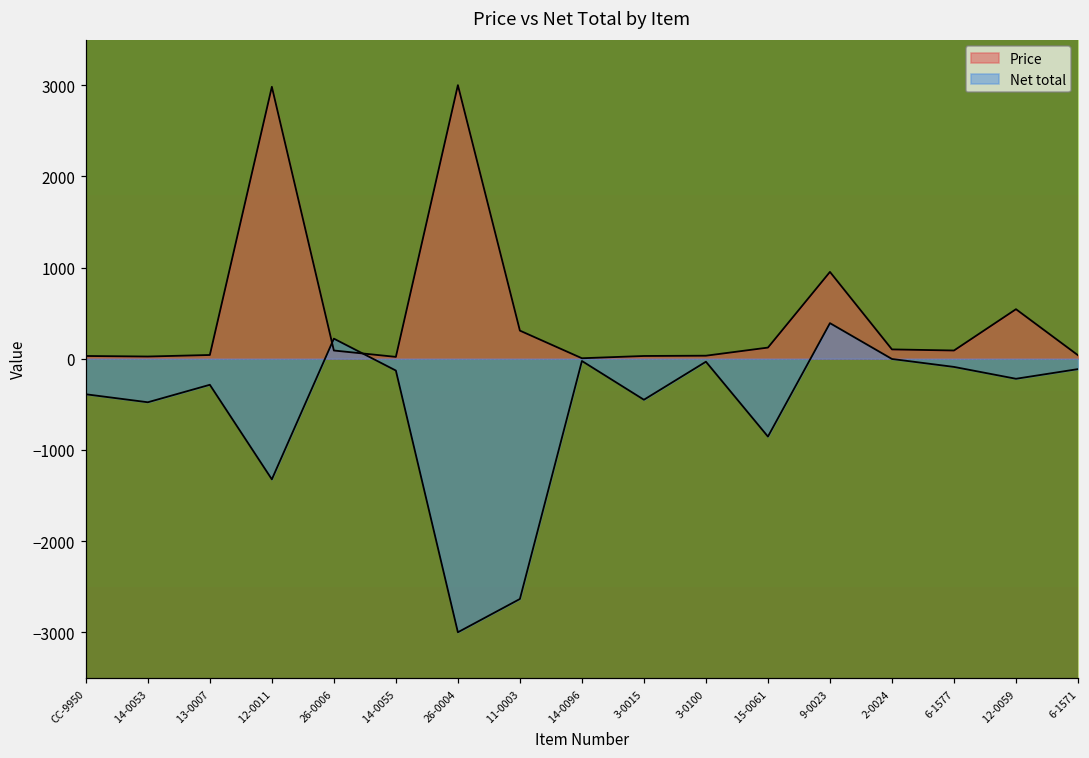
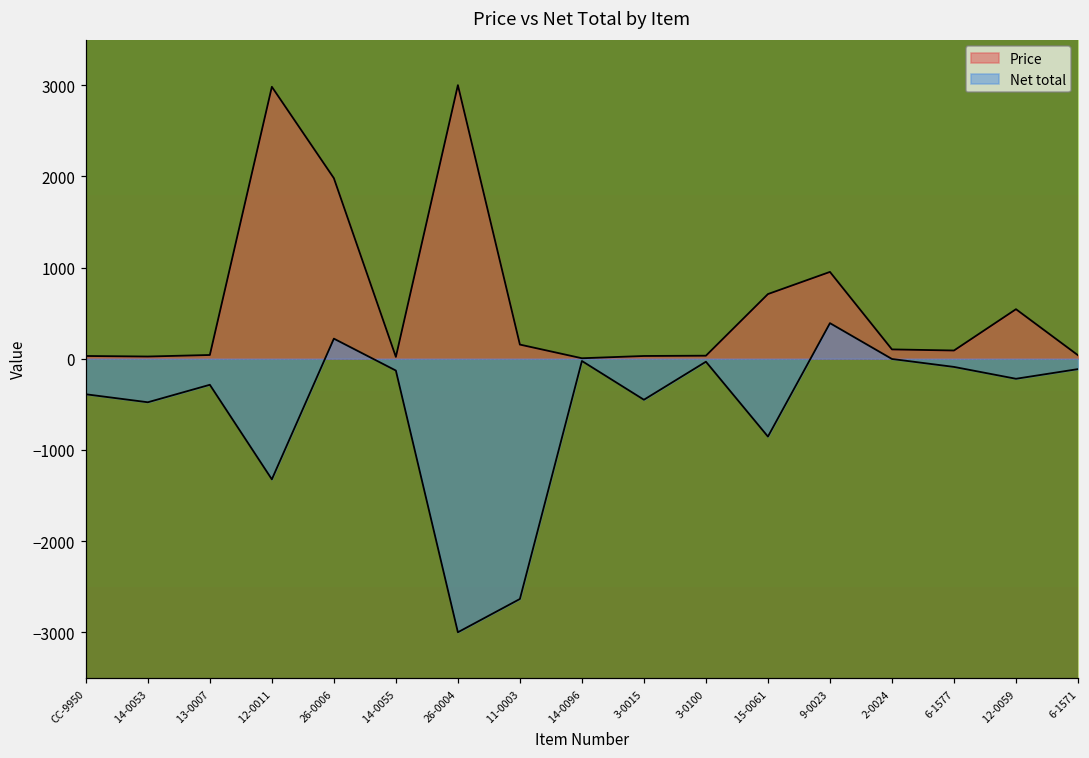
  {
    "Price": {
      "13-0007": 0,
      "12-0011": 3000,
-     "26-0006": 100,
+     "26-0006": 2000,
      "26-0004": 3000,
-     "11-0003": 300,
+     "11-0003": 200,
      "3-0100": 0,
-     "15-0061": 100,
+     "15-0061": 700,
      "9-0023": 1000,
      "2-0024": 100,
      "6-1577": 100,
      "12-0059": 500,
      "6-1571": 0
    }
  }
